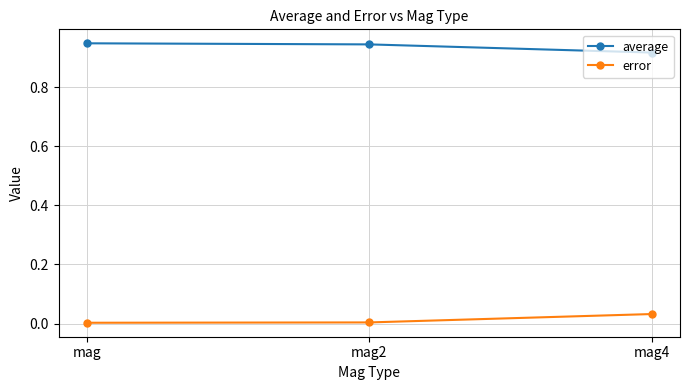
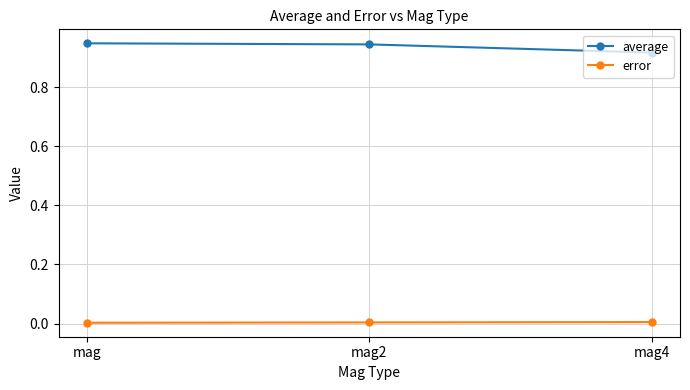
  {
    "average": {
      "mag": 0.95,
      "mag2": 0.94
    },
    "error": {
      "mag": 0.00,
      "mag2": 0.00,
-     "mag4": 0.03
+     "mag4": 0.00
    }
  }
